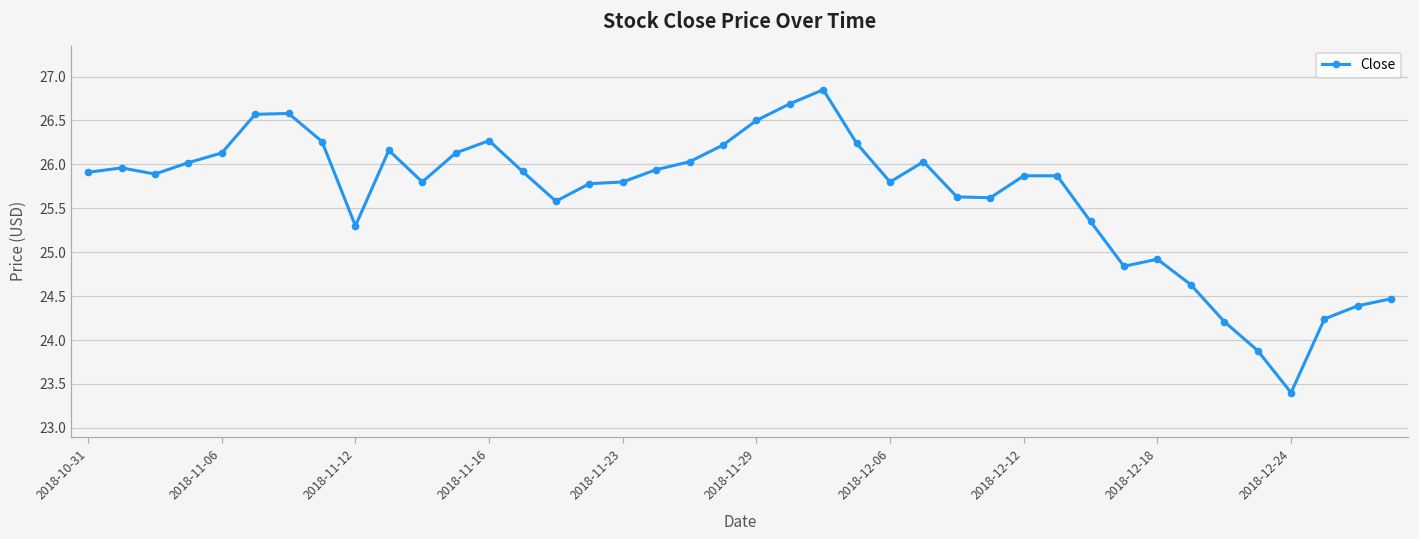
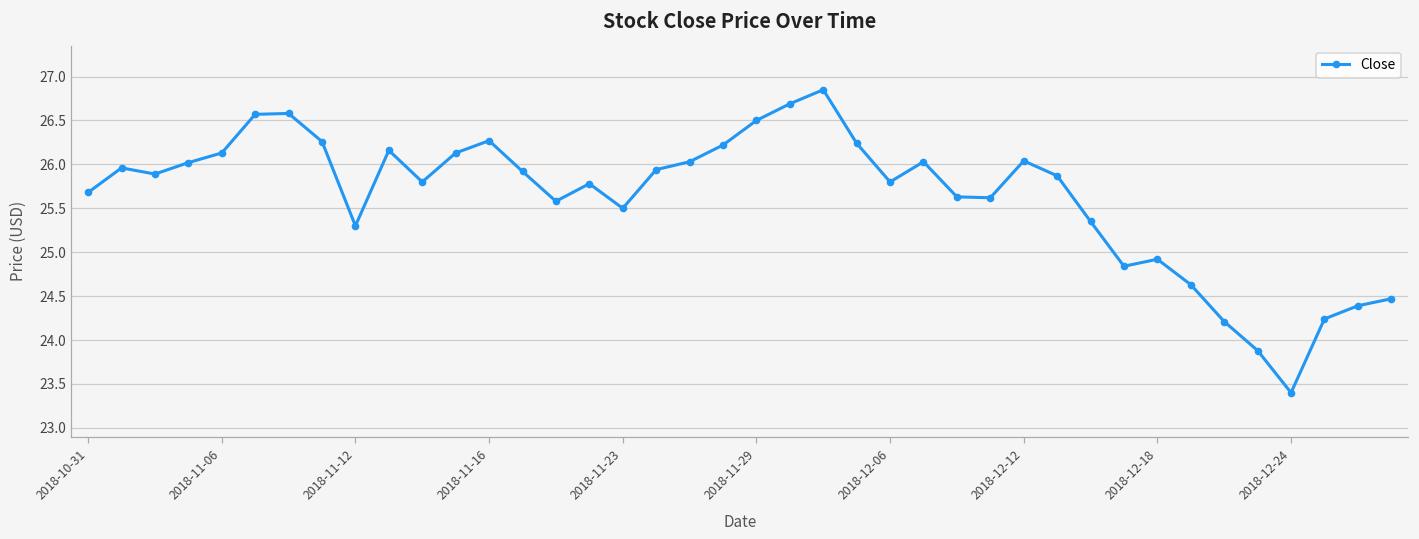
  {
-   "2018-10-31": 25.9,
+   "2018-10-31": 25.7,
    "2018-11-06": 26.1,
    "2018-11-12": 25.3,
    "2018-11-16": 26.3,
-   "2018-11-23": 25.8,
+   "2018-11-23": 25.5,
    "2018-11-29": 26.5,
    "2018-12-06": 25.8,
-   "2018-12-12": 25.9,
+   "2018-12-12": 26.0,
    "2018-12-18": 24.9,
    "2018-12-24": 23.4
  }
